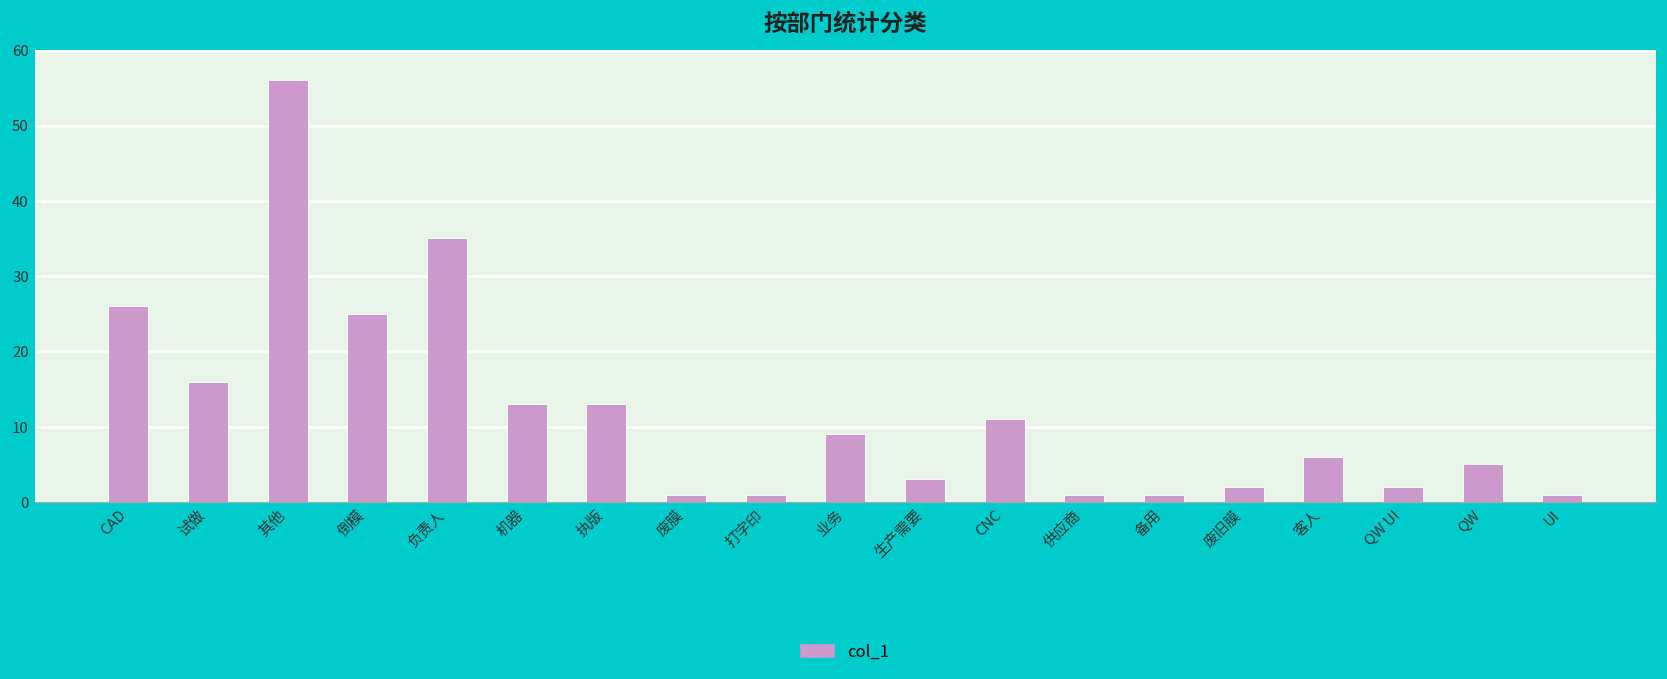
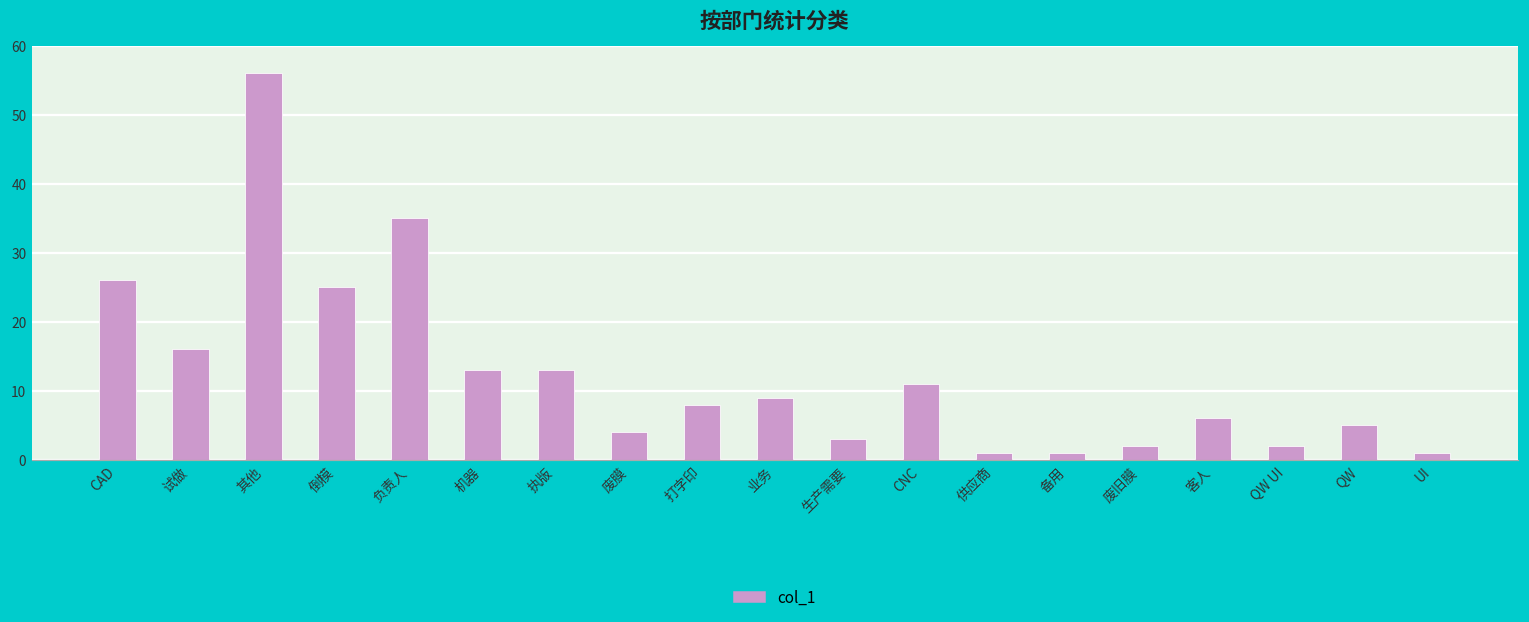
  {
    "CAD": 26,
    "试做": 16,
    "其他": 56,
    "倒模": 25,
    "负责人": 35,
    "机器": 13,
    "执版": 13,
-   "废膜": 1,
-   "打字印": 1,
+   "废膜": 4,
+   "打字印": 8,
    "业务": 9,
    "生产需要": 3,
    "CNC": 11,
    "供应商": 1,
    "备用": 1,
    "废旧膜": 2,
    "客人": 6,
    "QW UI": 2,
    "QW": 5,
    "UI": 1
  }
